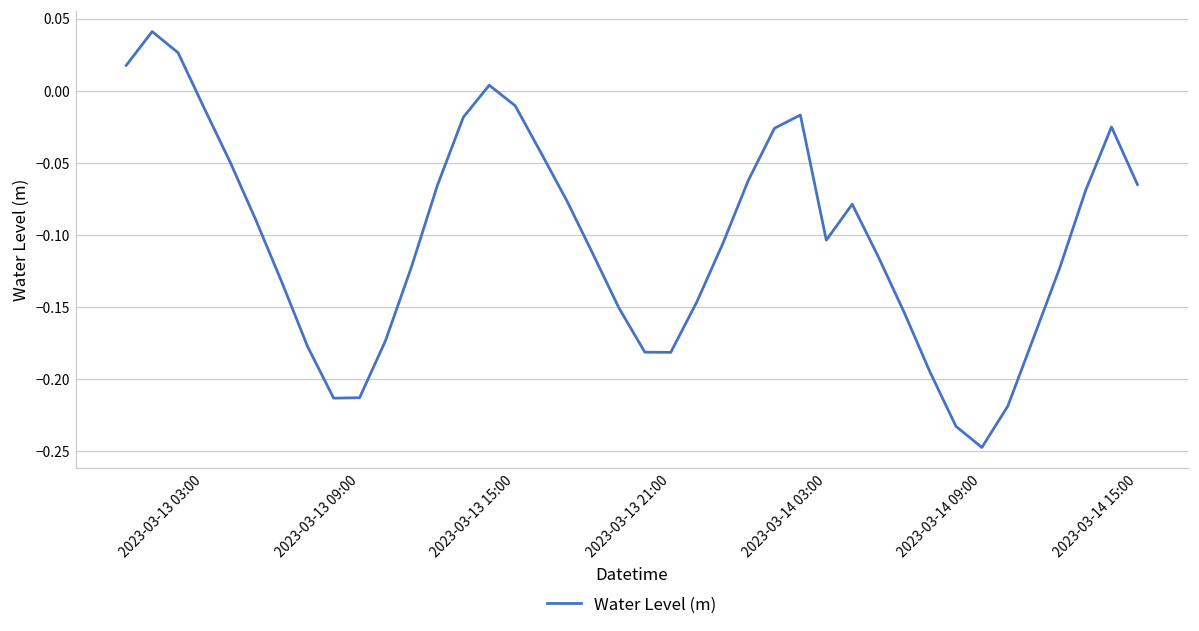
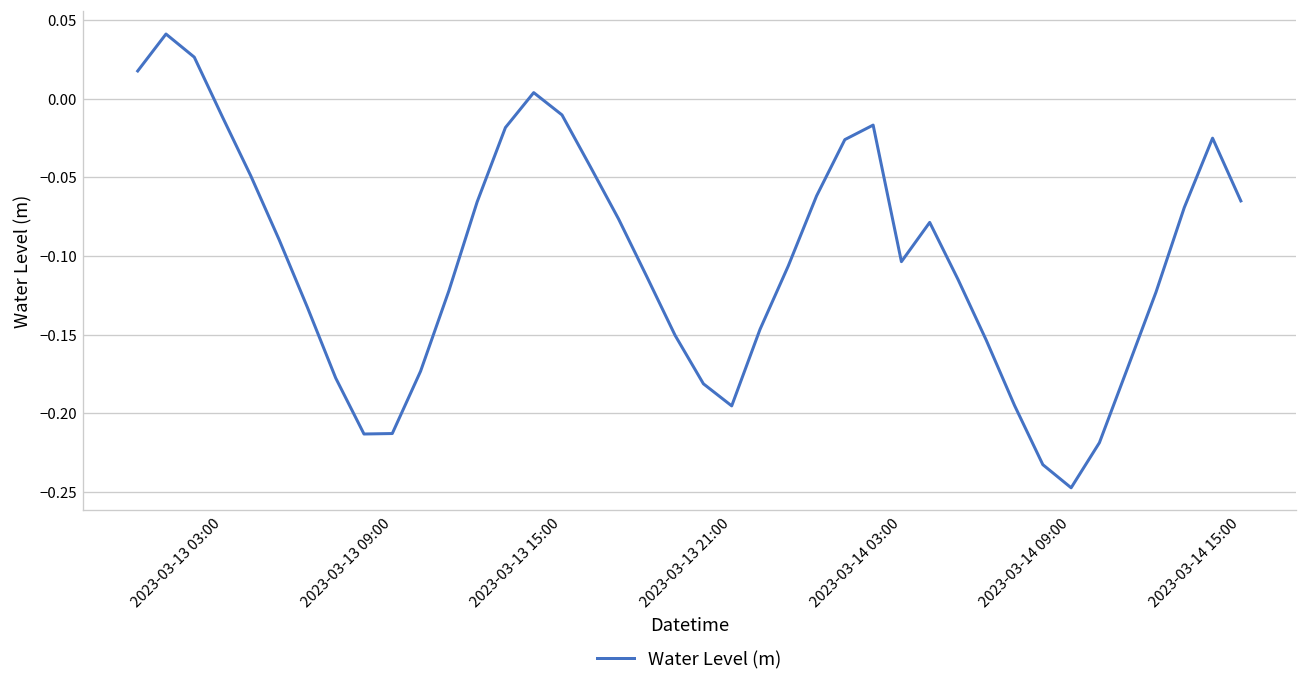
  {
    "2023-03-13 03:00": -0.012,
    "2023-03-13 09:00": -0.213,
    "2023-03-13 15:00": -0.010,
-   "2023-03-13 21:00": -0.181,
+   "2023-03-13 21:00": -0.195,
    "2023-03-14 03:00": -0.104,
    "2023-03-14 09:00": -0.247,
    "2023-03-14 15:00": -0.065
  }
